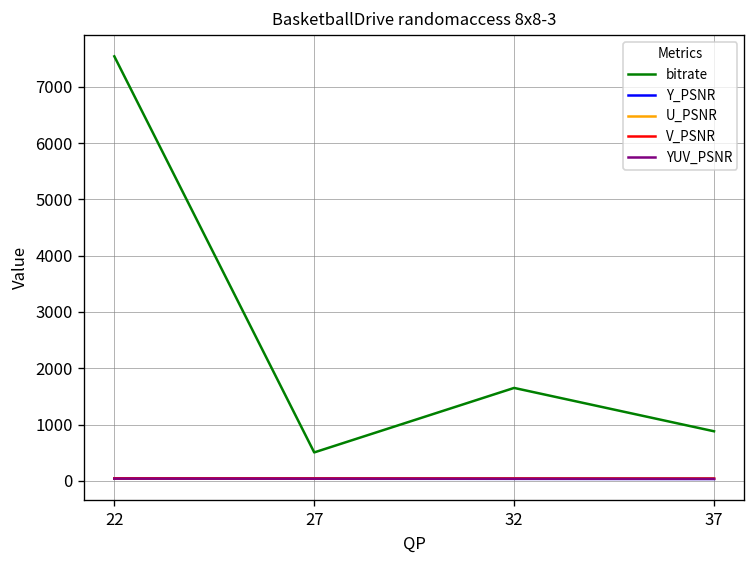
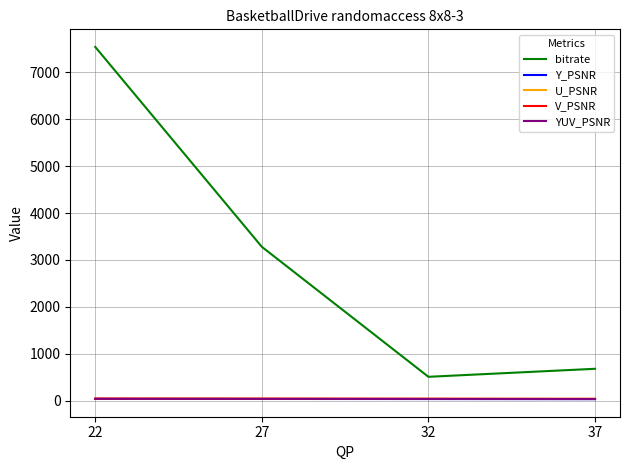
  {
    "bitrate": {
      "22": 7500,
-     "27": 500,
-     "32": 1700,
-     "37": 900
+     "27": 3300,
+     "32": 500,
+     "37": 700
    },
    "YUV_PSNR": {
      "22": 0,
      "27": 0,
      "32": 0,
      "37": 0
    }
  }
